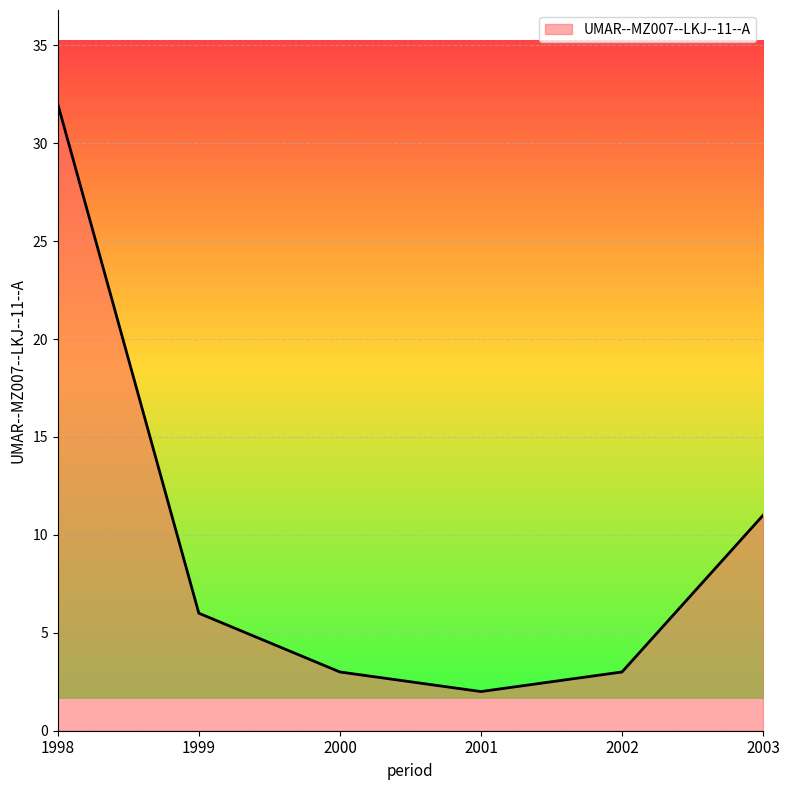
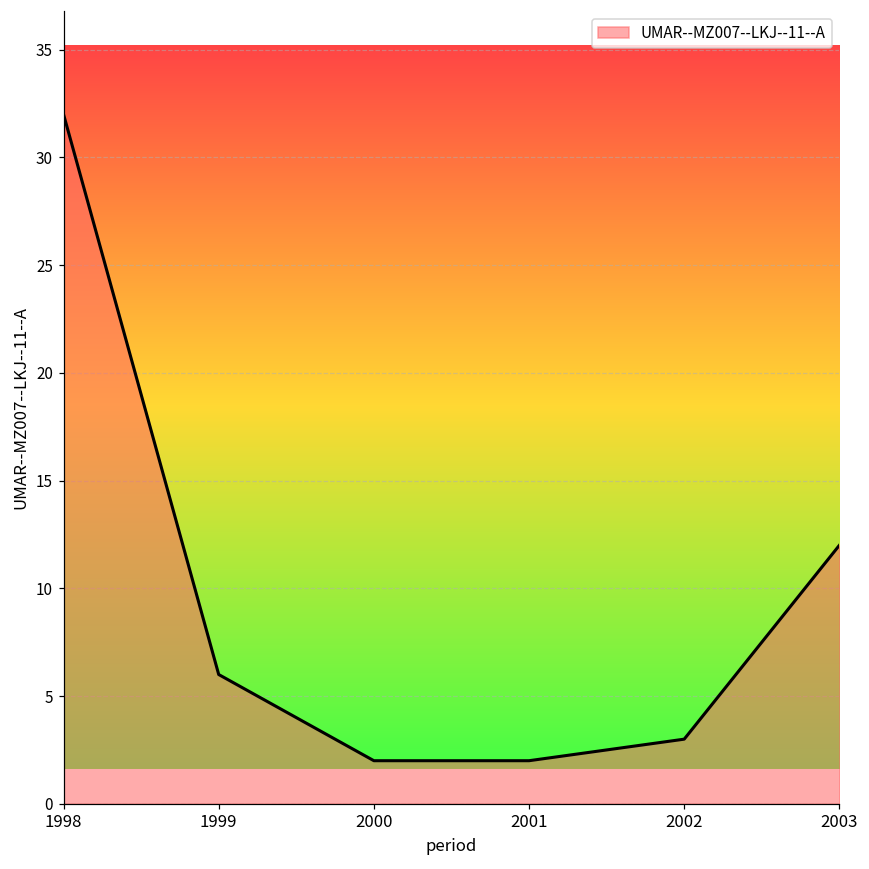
  {
    "1998": 32,
    "1999": 6,
-   "2000": 3,
+   "2000": 2,
    "2001": 2,
    "2002": 3,
-   "2003": 11
+   "2003": 12
  }
